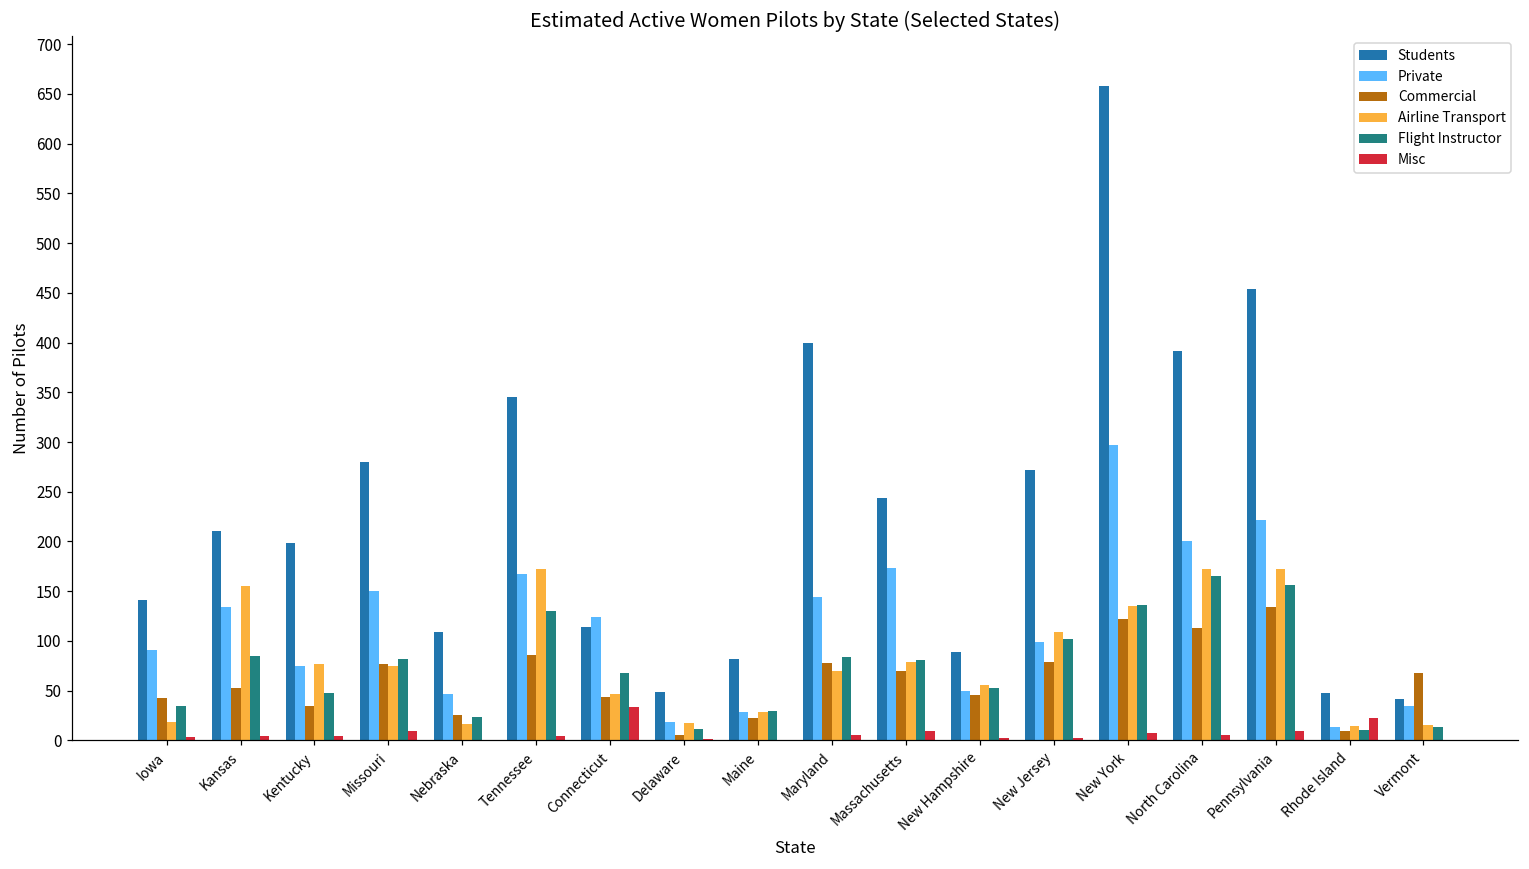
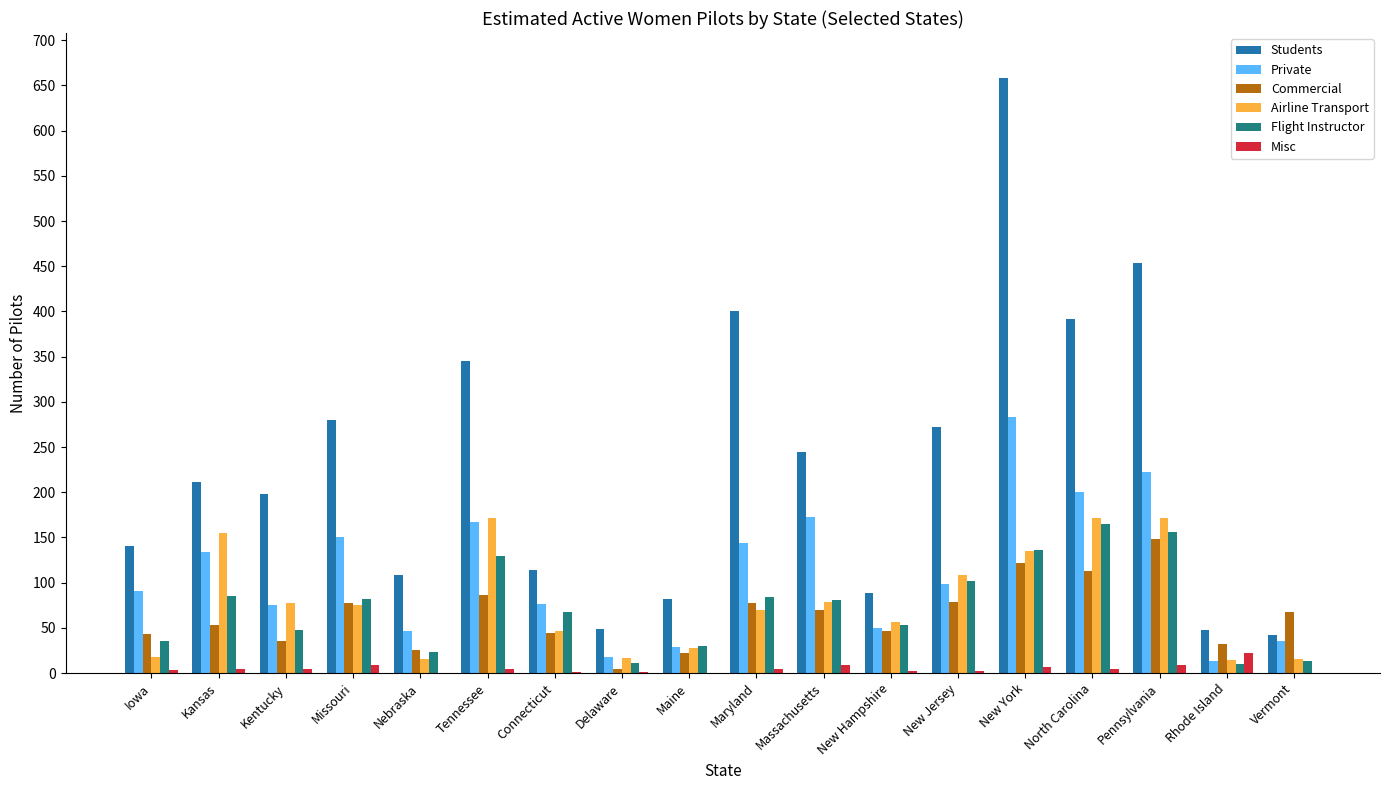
  {
    "Private": {
      "Iowa": 90,
      "Kansas": 130,
      "Kentucky": 80,
      "Missouri": 150,
      "Nebraska": 50,
      "Tennessee": 170,
-     "Connecticut": 120,
+     "Connecticut": 80,
      "Delaware": 20,
      "Maine": 30,
      "Maryland": 140,
      "Massachusetts": 170,
      "New Hampshire": 50,
      "New Jersey": 100,
-     "New York": 300,
+     "New York": 280,
      "North Carolina": 200,
      "Pennsylvania": 220,
      "Rhode Island": 10,
      "Vermont": 40
    },
    "Commercial": {
      "Iowa": 40,
      "Kansas": 50,
      "Kentucky": 40,
      "Missouri": 80,
      "Nebraska": 30,
      "Tennessee": 90,
      "Connecticut": 40,
      "Delaware": 10,
      "Maine": 20,
      "Maryland": 80,
      "Massachusetts": 70,
      "New Hampshire": 50,
      "New Jersey": 80,
      "New York": 120,
      "North Carolina": 110,
-     "Pennsylvania": 130,
-     "Rhode Island": 10,
+     "Pennsylvania": 150,
+     "Rhode Island": 30,
      "Vermont": 70
    },
    "Airline Transport": {
      "Iowa": 20,
      "Kansas": 160,
      "Kentucky": 80,
      "Missouri": 80,
      "Nebraska": 20,
      "Tennessee": 170,
      "Connecticut": 50,
      "Delaware": 20,
      "Maine": 30,
      "Maryland": 70,
      "Massachusetts": 80,
      "New Hampshire": 60,
      "New Jersey": 110,
      "New York": 140,
      "North Carolina": 170,
      "Pennsylvania": 170,
      "Rhode Island": 10,
      "Vermont": 20
    },
    "Misc": {
      "Iowa": 0,
      "Kansas": 0,
      "Kentucky": 0,
      "Missouri": 10,
      "Nebraska": 0,
      "Tennessee": 0,
-     "Connecticut": 30,
+     "Connecticut": 0,
      "Maine": 0,
      "Maryland": 10,
      "Massachusetts": 10,
      "New York": 10,
      "North Carolina": 10,
      "Pennsylvania": 10,
      "Rhode Island": 20,
      "Vermont": 0
    }
  }
